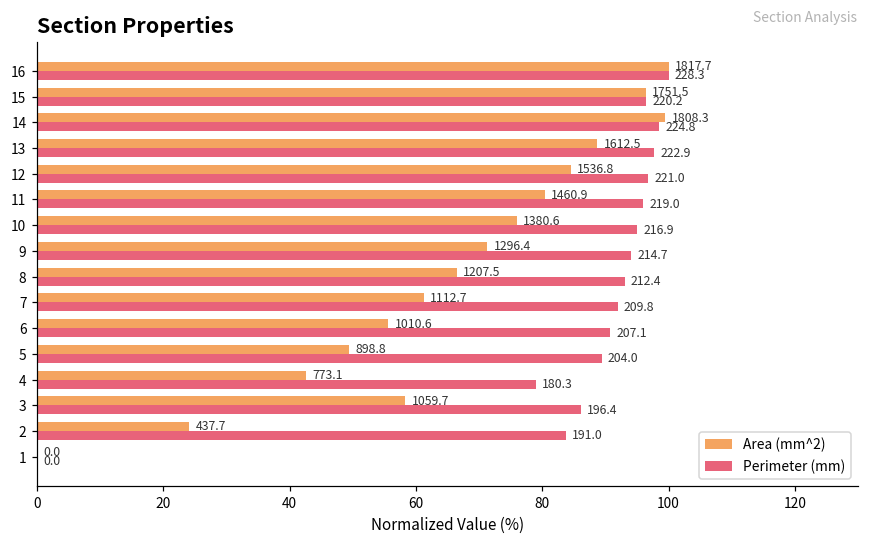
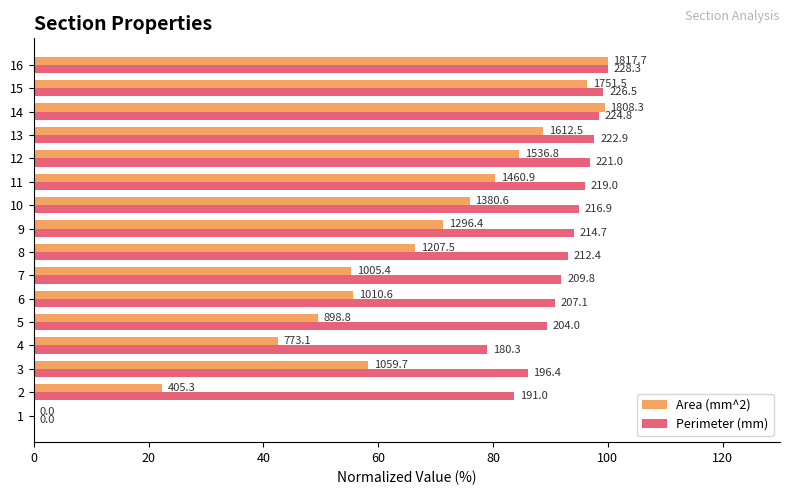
  {
    "Area (mm^2)": {
-     "7": 1112.7,
-     "2": 437.7
+     "7": 1005.4,
+     "2": 405.3
    },
    "Perimeter (mm)": {
-     "15": 220.2
+     "15": 226.5
    }
  }
